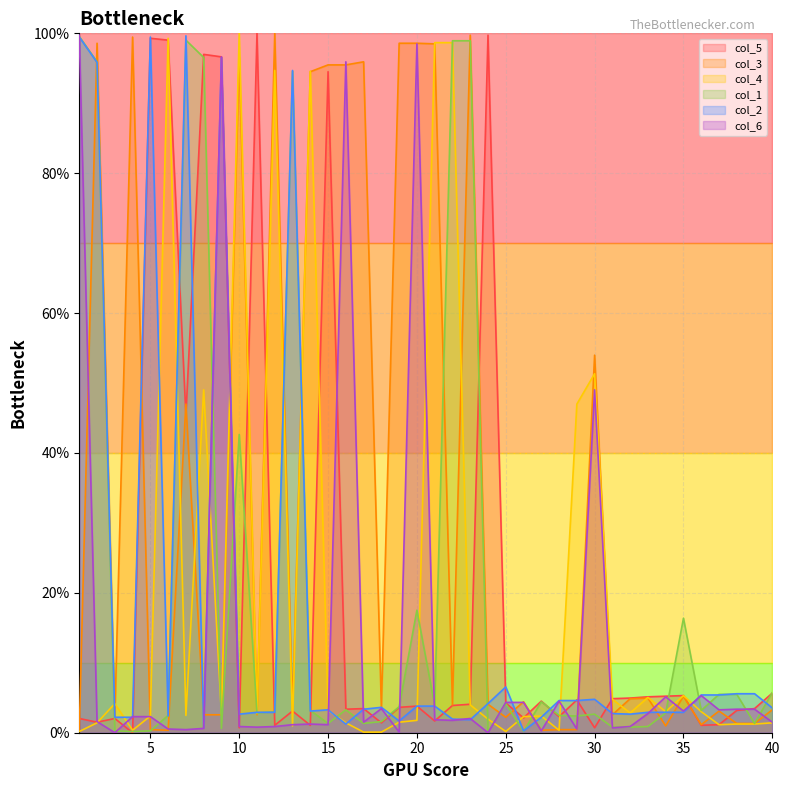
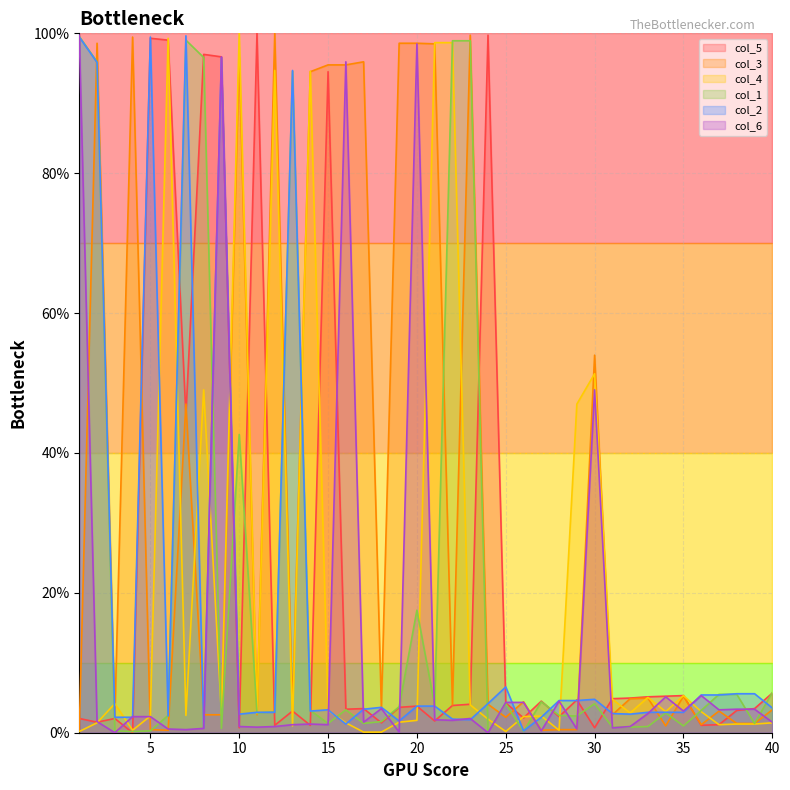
  {
    "col_1": {
      "10": "43%",
      "20": "18%",
-     "30": "3%",
-     "35": "16%"
+     "30": "4%",
+     "35": "1%"
    }
  }
